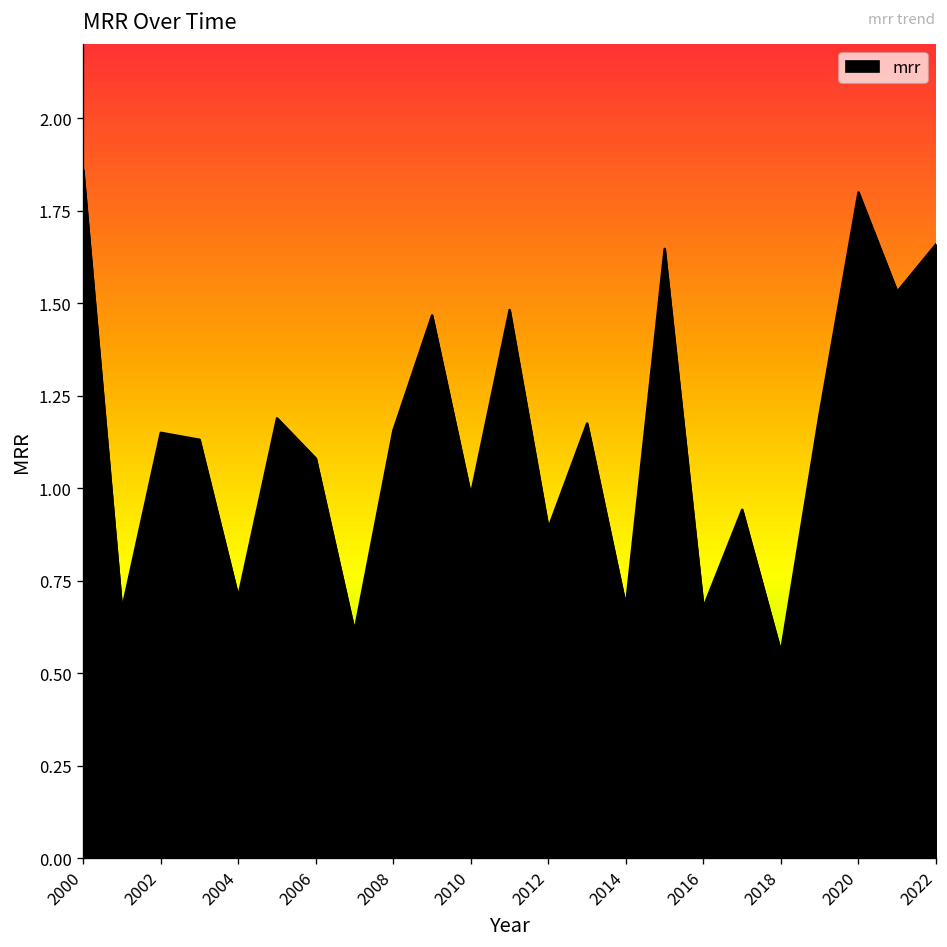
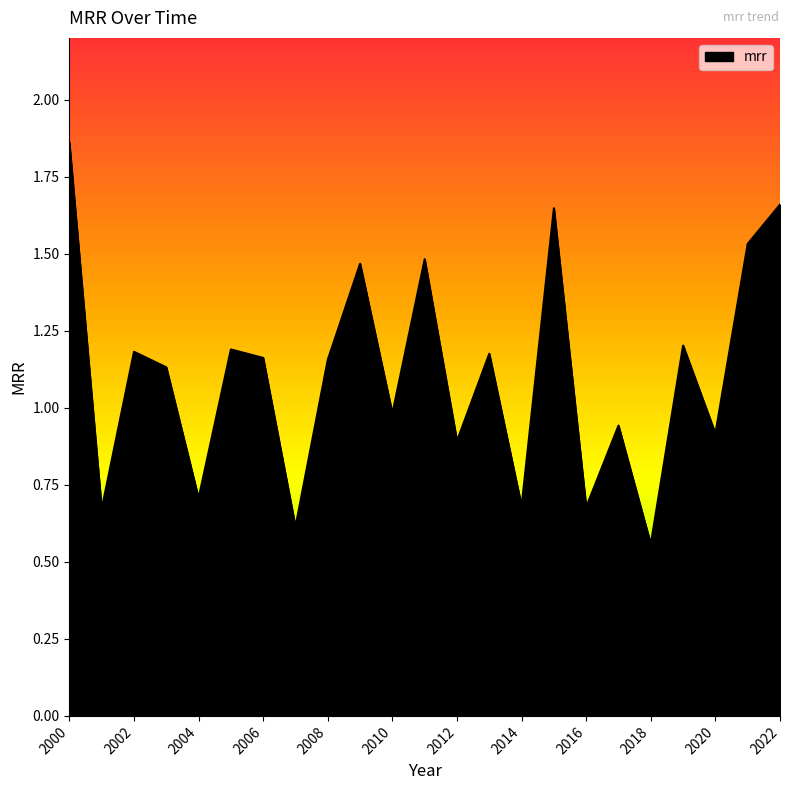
  {
    "2000": 1.86,
-   "2002": 1.15,
+   "2002": 1.18,
    "2004": 0.71,
-   "2006": 1.08,
+   "2006": 1.16,
    "2008": 1.16,
    "2010": 0.98,
    "2012": 0.89,
    "2014": 0.68,
    "2016": 0.68,
    "2018": 0.56,
-   "2020": 1.80,
+   "2020": 0.92,
    "2022": 1.66
  }
